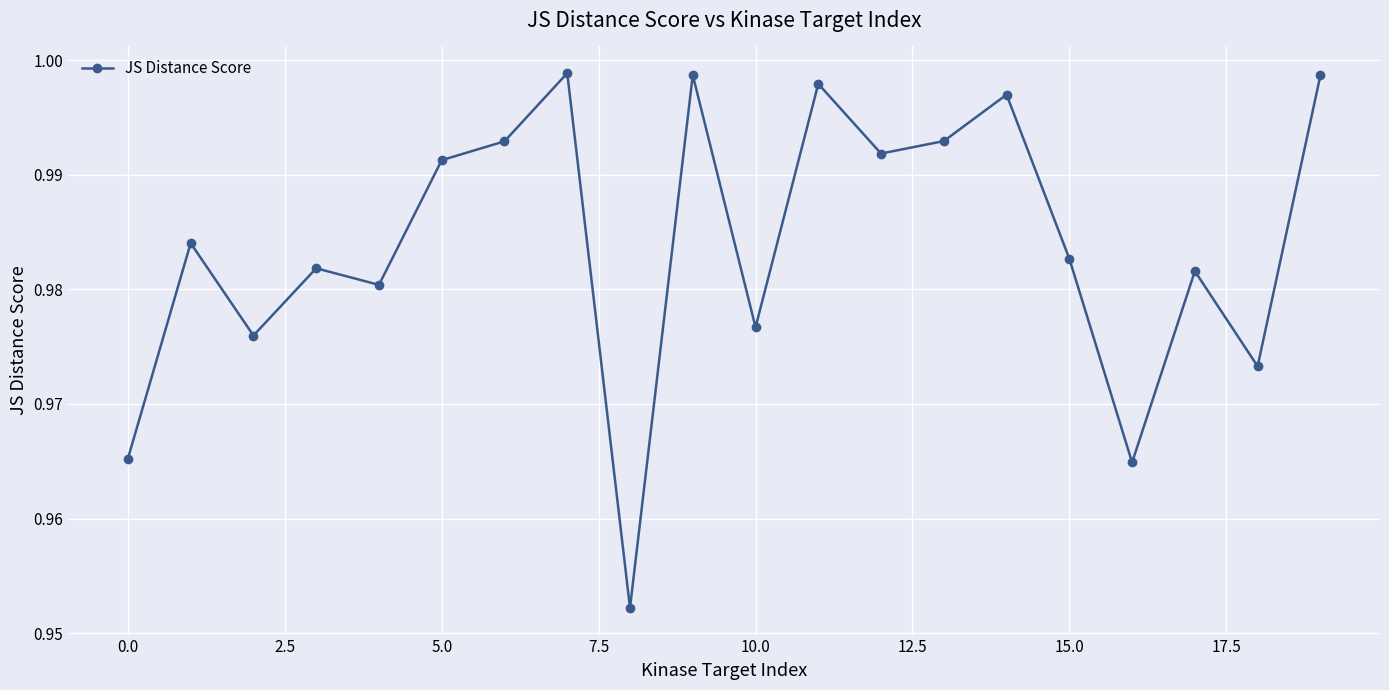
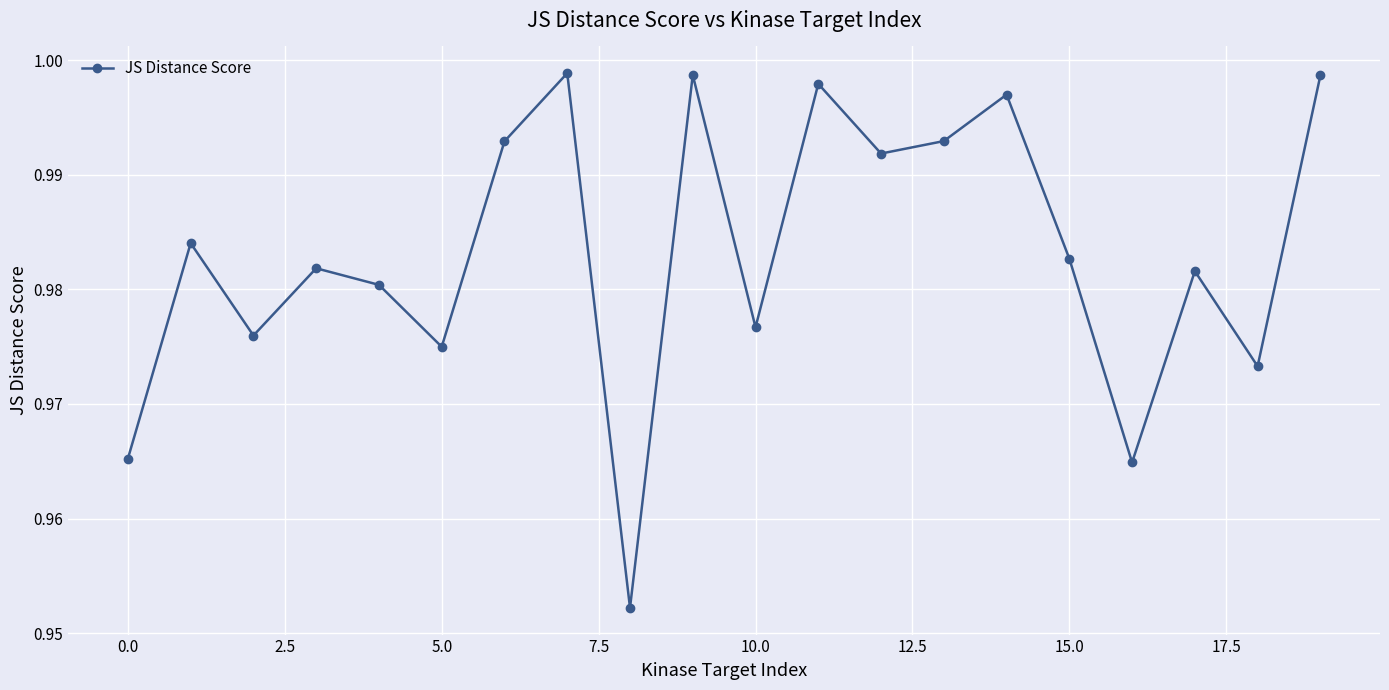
  {
    "0.0": 0.9652,
-   "5.0": 0.9913,
+   "5.0": 0.9750,
    "10.0": 0.9767,
    "15.0": 0.9827
  }
